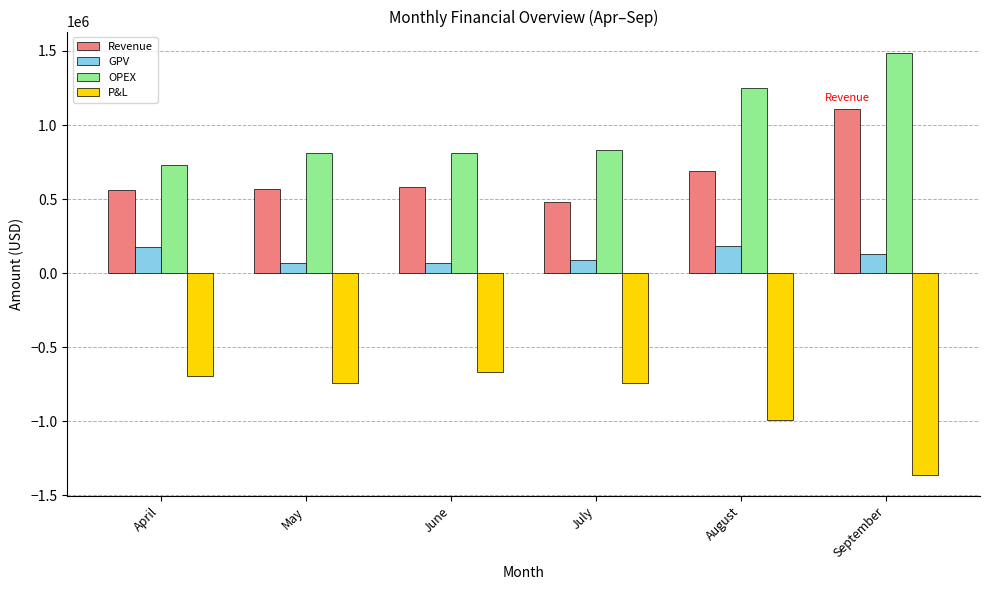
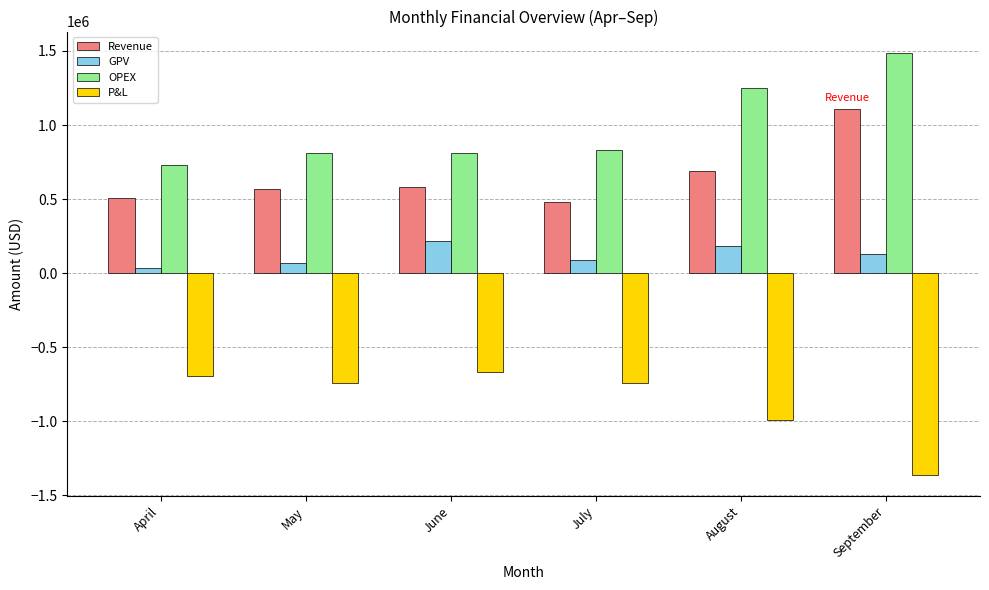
  {
    "Revenue": {
-     "April": 560000,
+     "April": 500000,
      "May": 570000,
      "June": 580000,
      "July": 480000,
      "August": 690000,
      "September": 1110000
    },
    "GPV": {
-     "April": 180000,
+     "April": 30000,
      "May": 70000,
-     "June": 70000,
+     "June": 220000,
      "July": 90000,
      "August": 180000,
      "September": 130000
    },
    "OPEX": {
      "April": 730000,
      "May": 810000,
      "June": 810000,
      "July": 830000,
      "August": 1250000,
      "September": 1490000
    },
    "P&L": {
      "April": -690000,
      "May": -740000,
      "June": -670000,
      "July": -740000,
      "August": -990000,
      "September": -1360000
    }
  }
